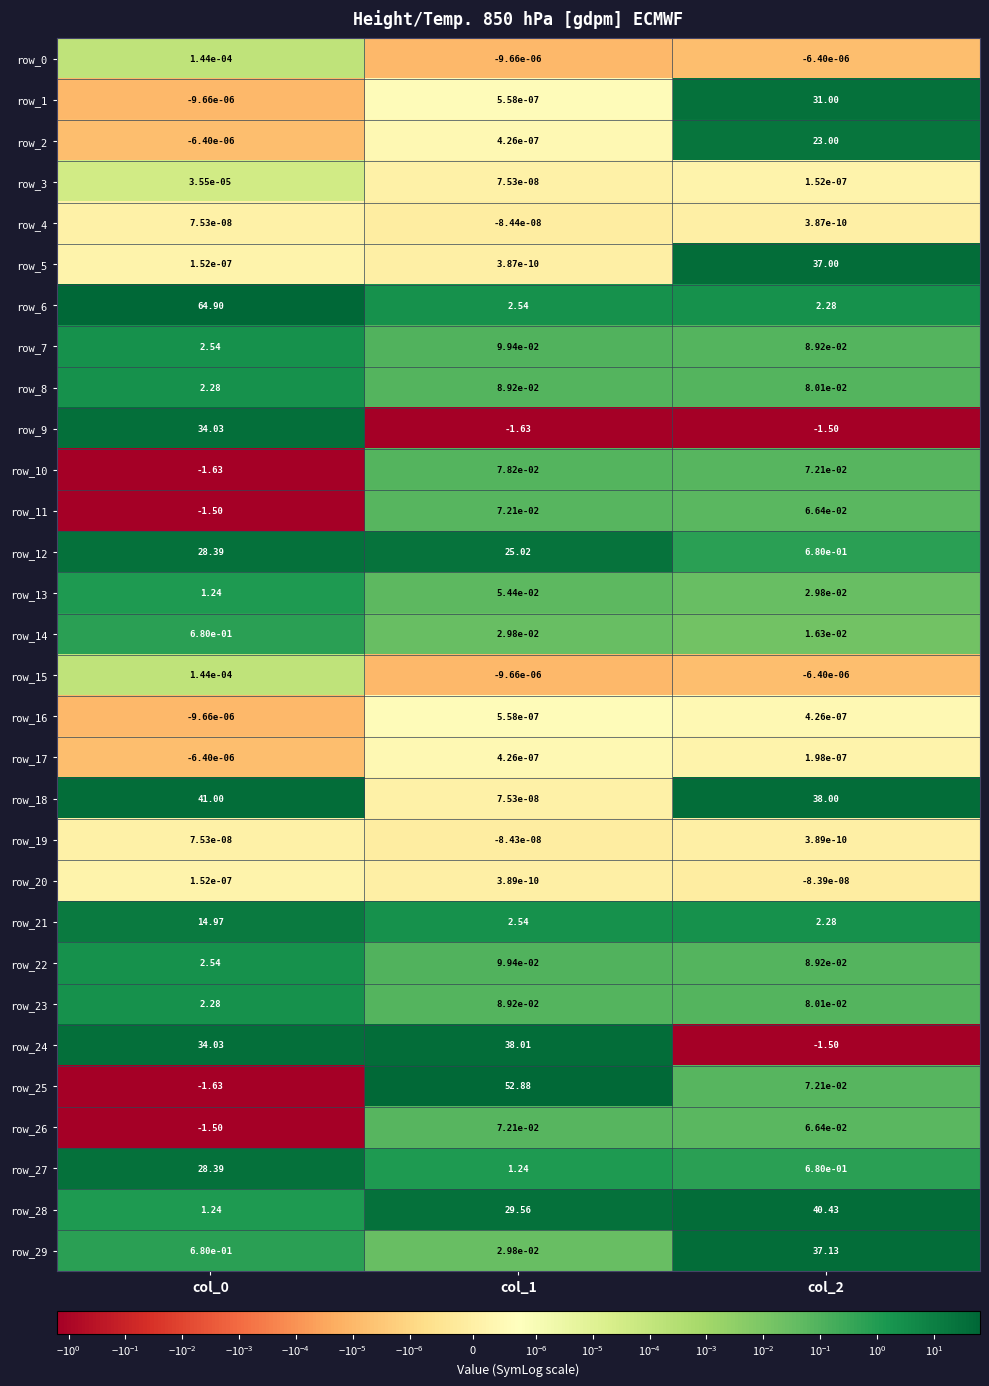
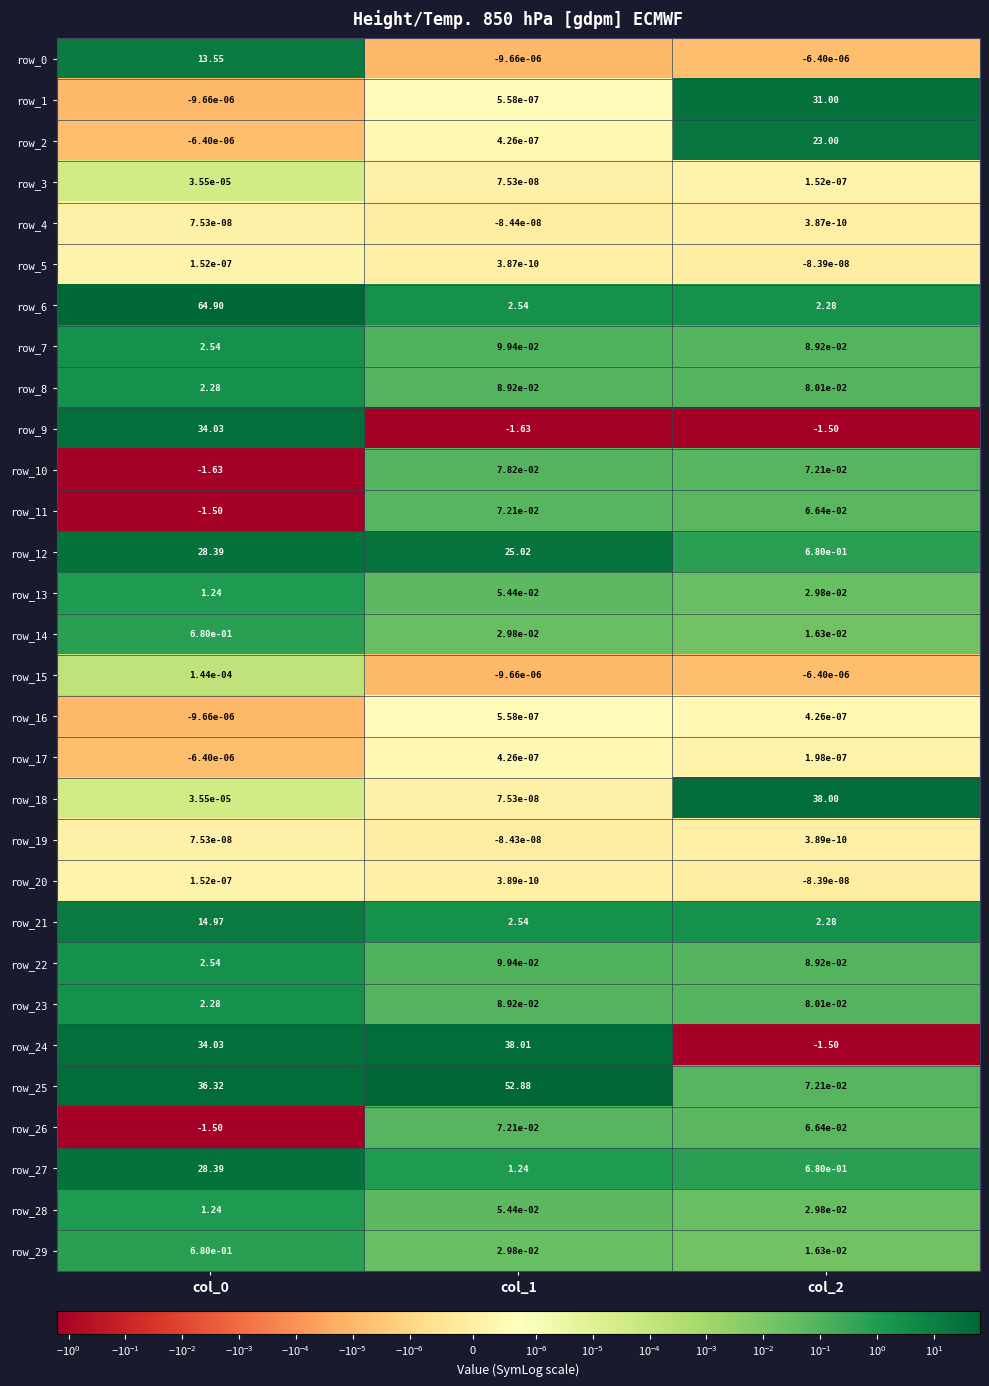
  {
    "row_0": {
-     "col_0": "1.44e-04",
+     "col_0": "13.55",
      "col_1": "-9.66e-06",
      "col_2": "-6.40e-06"
    },
    "row_1": {
      "col_0": "-9.66e-06",
      "col_1": "5.58e-07",
      "col_2": "31.00"
    },
    "row_2": {
      "col_0": "-6.40e-06",
      "col_1": "4.26e-07",
      "col_2": "23.00"
    },
    "row_3": {
      "col_0": "3.55e-05",
      "col_1": "7.53e-08",
      "col_2": "1.52e-07"
    },
    "row_4": {
      "col_0": "7.53e-08",
      "col_1": "-8.44e-08",
      "col_2": "3.87e-10"
    },
    "row_5": {
      "col_0": "1.52e-07",
      "col_1": "3.87e-10",
-     "col_2": "37.00"
+     "col_2": "-8.39e-08"
    },
    "row_6": {
      "col_0": "64.90",
      "col_1": "2.54",
      "col_2": "2.28"
    },
    "row_7": {
      "col_0": "2.54",
      "col_1": "9.94e-02",
      "col_2": "8.92e-02"
    },
    "row_8": {
      "col_0": "2.28",
      "col_1": "8.92e-02",
      "col_2": "8.01e-02"
    },
    "row_9": {
      "col_0": "34.03",
      "col_1": "-1.63",
      "col_2": "-1.50"
    },
    "row_10": {
      "col_0": "-1.63",
      "col_1": "7.82e-02",
      "col_2": "7.21e-02"
    },
    "row_11": {
      "col_0": "-1.50",
      "col_1": "7.21e-02",
      "col_2": "6.64e-02"
    },
    "row_12": {
      "col_0": "28.39",
      "col_1": "25.02",
      "col_2": "6.80e-01"
    },
    "row_13": {
      "col_0": "1.24",
      "col_1": "5.44e-02",
      "col_2": "2.98e-02"
    },
    "row_14": {
      "col_0": "6.80e-01",
      "col_1": "2.98e-02",
      "col_2": "1.63e-02"
    },
    "row_15": {
      "col_0": "1.44e-04",
      "col_1": "-9.66e-06",
      "col_2": "-6.40e-06"
    },
    "row_16": {
      "col_0": "-9.66e-06",
      "col_1": "5.58e-07",
      "col_2": "4.26e-07"
    },
    "row_17": {
      "col_0": "-6.40e-06",
      "col_1": "4.26e-07",
      "col_2": "1.98e-07"
    },
    "row_18": {
-     "col_0": "41.00",
+     "col_0": "3.55e-05",
      "col_1": "7.53e-08",
      "col_2": "38.00"
    },
    "row_19": {
      "col_0": "7.53e-08",
      "col_1": "-8.43e-08",
      "col_2": "3.89e-10"
    },
    "row_20": {
      "col_0": "1.52e-07",
      "col_1": "3.89e-10",
      "col_2": "-8.39e-08"
    },
    "row_21": {
      "col_0": "14.97",
      "col_1": "2.54",
      "col_2": "2.28"
    },
    "row_22": {
      "col_0": "2.54",
      "col_1": "9.94e-02",
      "col_2": "8.92e-02"
    },
    "row_23": {
      "col_0": "2.28",
      "col_1": "8.92e-02",
      "col_2": "8.01e-02"
    },
    "row_24": {
      "col_0": "34.03",
      "col_1": "38.01",
      "col_2": "-1.50"
    },
    "row_25": {
-     "col_0": "-1.63",
+     "col_0": "36.32",
      "col_1": "52.88",
      "col_2": "7.21e-02"
    },
    "row_26": {
      "col_0": "-1.50",
      "col_1": "7.21e-02",
      "col_2": "6.64e-02"
    },
    "row_27": {
      "col_0": "28.39",
      "col_1": "1.24",
      "col_2": "6.80e-01"
    },
    "row_28": {
      "col_0": "1.24",
-     "col_1": "29.56",
-     "col_2": "40.43"
+     "col_1": "5.44e-02",
+     "col_2": "2.98e-02"
    },
    "row_29": {
      "col_0": "6.80e-01",
      "col_1": "2.98e-02",
-     "col_2": "37.13"
+     "col_2": "1.63e-02"
    }
  }
